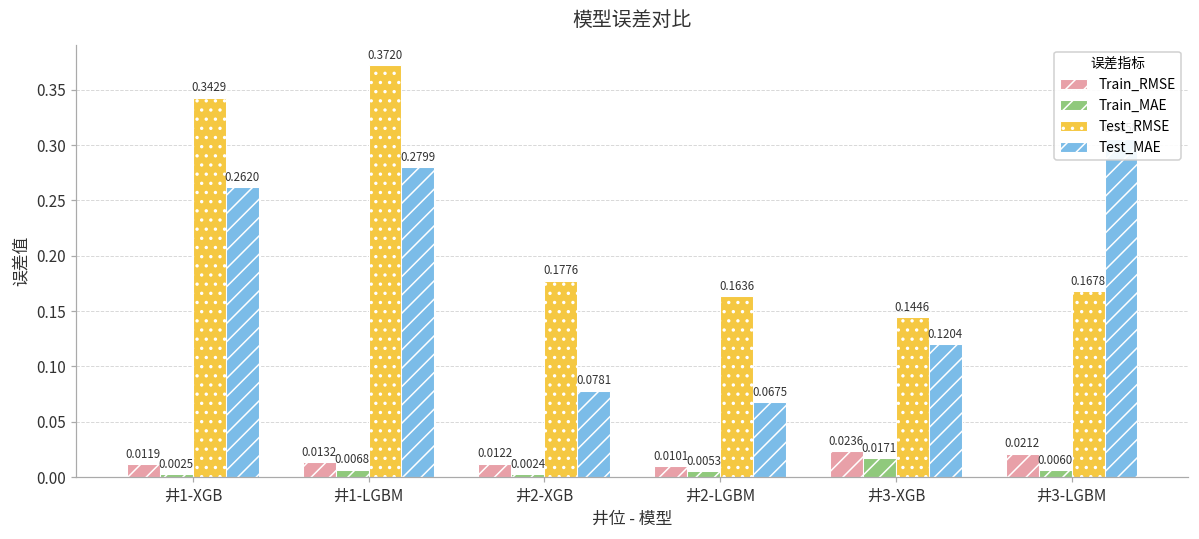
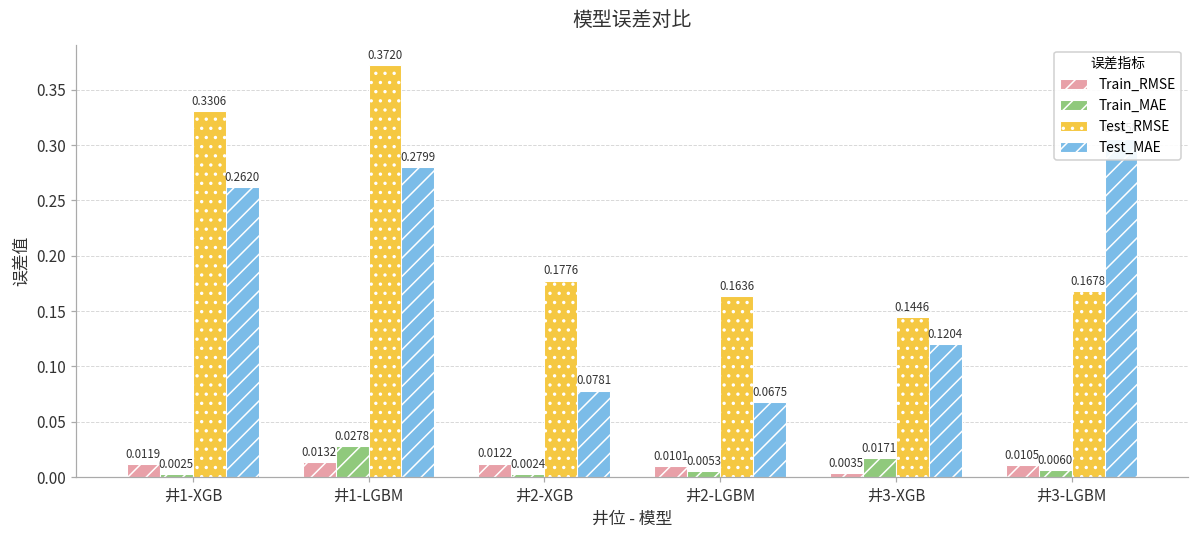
  {
    "Train_RMSE": {
      "井1-XGB": 0.0119,
      "井1-LGBM": 0.0132,
      "井2-XGB": 0.0122,
      "井2-LGBM": 0.0101,
-     "井3-XGB": 0.0236,
-     "井3-LGBM": 0.0212
+     "井3-XGB": 0.0035,
+     "井3-LGBM": 0.0105
    },
    "Train_MAE": {
      "井1-XGB": 0.0025,
-     "井1-LGBM": 0.0068,
+     "井1-LGBM": 0.0278,
      "井2-XGB": 0.0024,
      "井2-LGBM": 0.0053,
      "井3-XGB": 0.0171,
      "井3-LGBM": 0.0060
    },
    "Test_RMSE": {
-     "井1-XGB": 0.3429,
+     "井1-XGB": 0.3306,
      "井1-LGBM": 0.3720,
      "井2-XGB": 0.1776,
      "井2-LGBM": 0.1636,
      "井3-XGB": 0.1446,
      "井3-LGBM": 0.1678
    },
    "Test_MAE": {
      "井1-XGB": 0.2620,
      "井1-LGBM": 0.2799,
      "井2-XGB": 0.0781,
      "井2-LGBM": 0.0675,
      "井3-XGB": 0.1204
    }
  }
